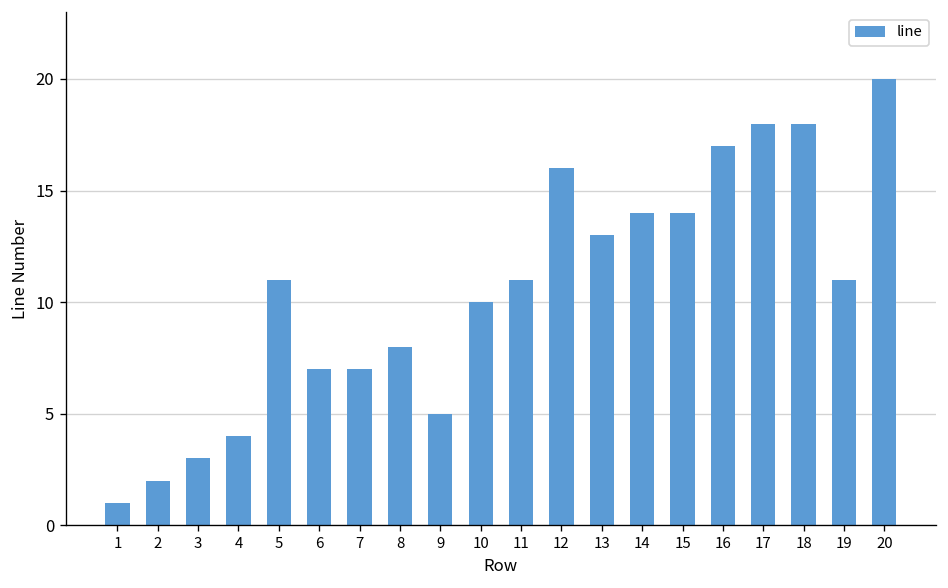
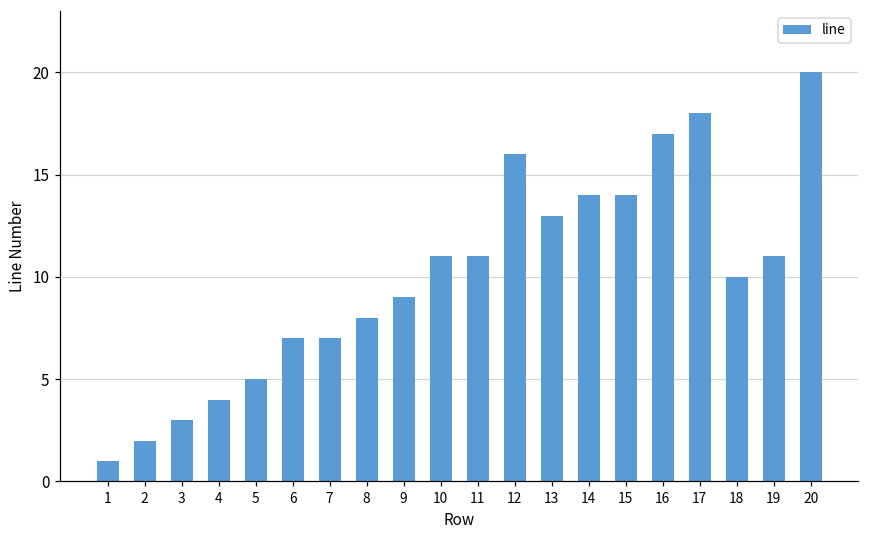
  {
    "1": 1,
    "2": 2,
    "3": 3,
    "4": 4,
-   "5": 11,
+   "5": 5,
    "6": 7,
    "7": 7,
    "8": 8,
-   "9": 5,
-   "10": 10,
+   "9": 9,
+   "10": 11,
    "11": 11,
    "12": 16,
    "13": 13,
    "14": 14,
    "15": 14,
    "16": 17,
    "17": 18,
-   "18": 18,
+   "18": 10,
    "19": 11,
    "20": 20
  }
